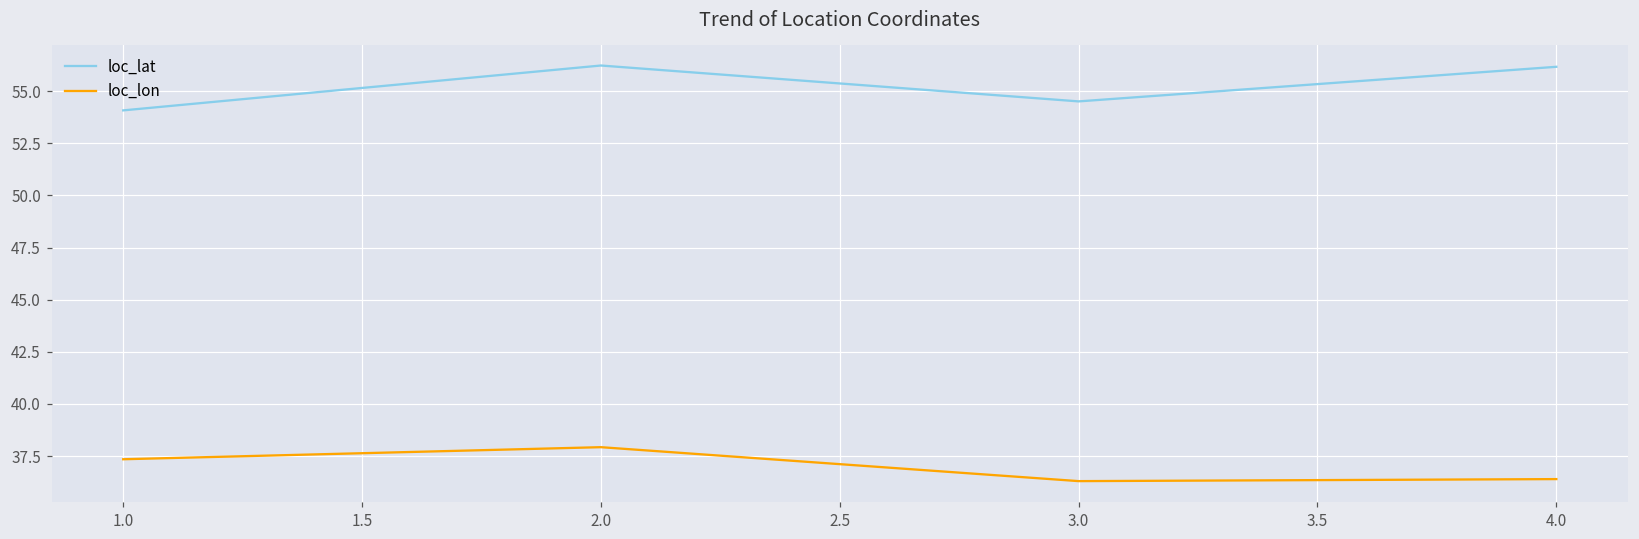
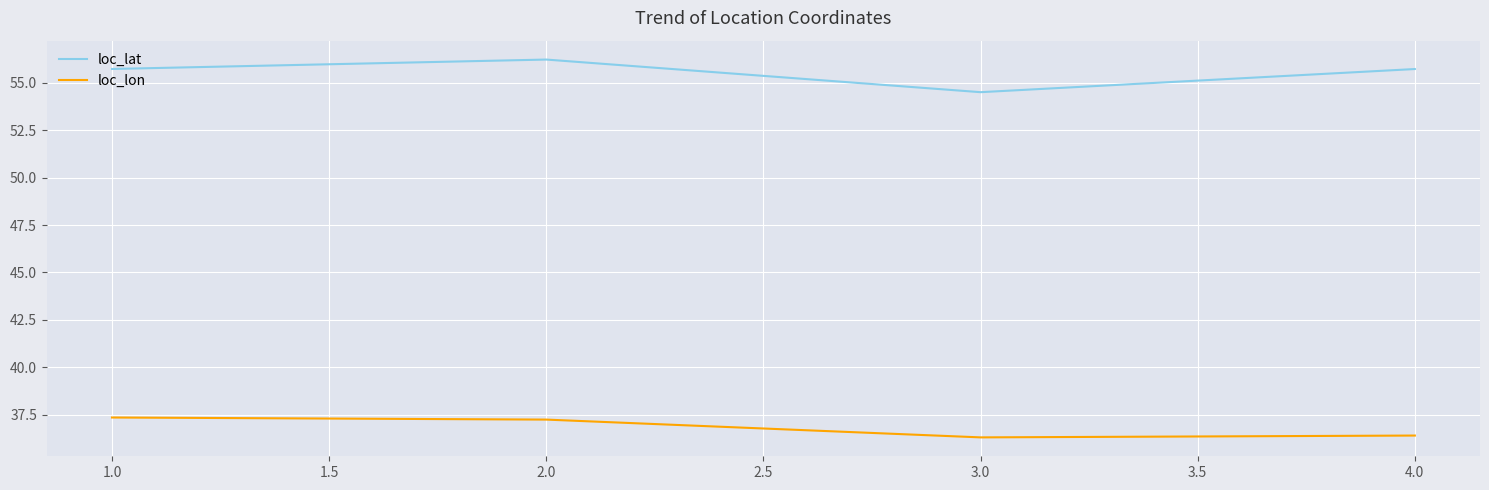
  {
    "loc_lat": {
-     "1.0": 54.1,
+     "1.0": 55.7,
      "2.0": 56.2,
      "3.0": 54.5,
-     "4.0": 56.2
+     "4.0": 55.7
    },
    "loc_lon": {
      "1.0": 37.3,
-     "2.0": 37.9,
+     "2.0": 37.2,
      "3.0": 36.3,
      "4.0": 36.4
    }
  }
